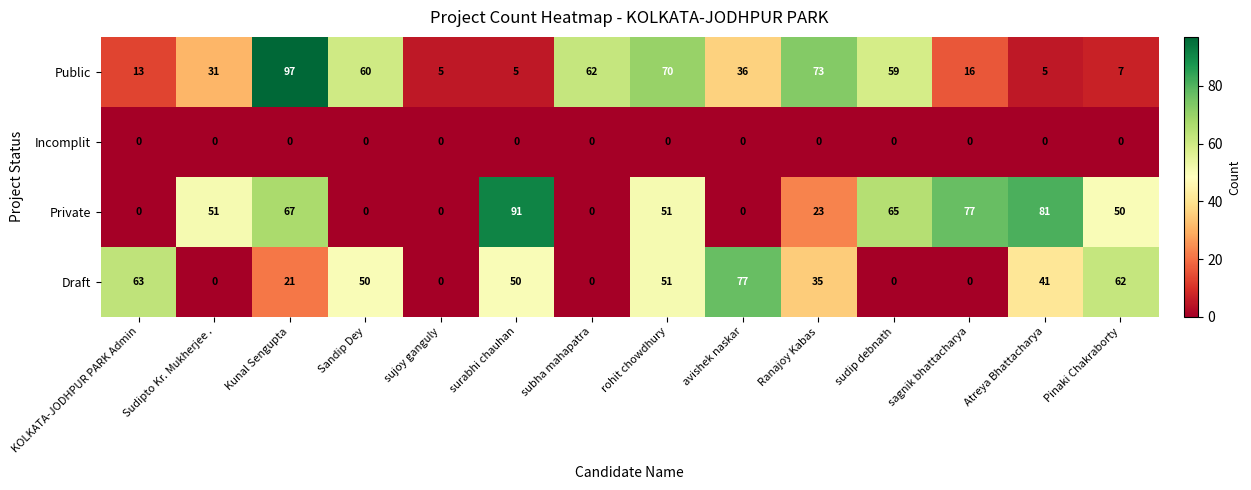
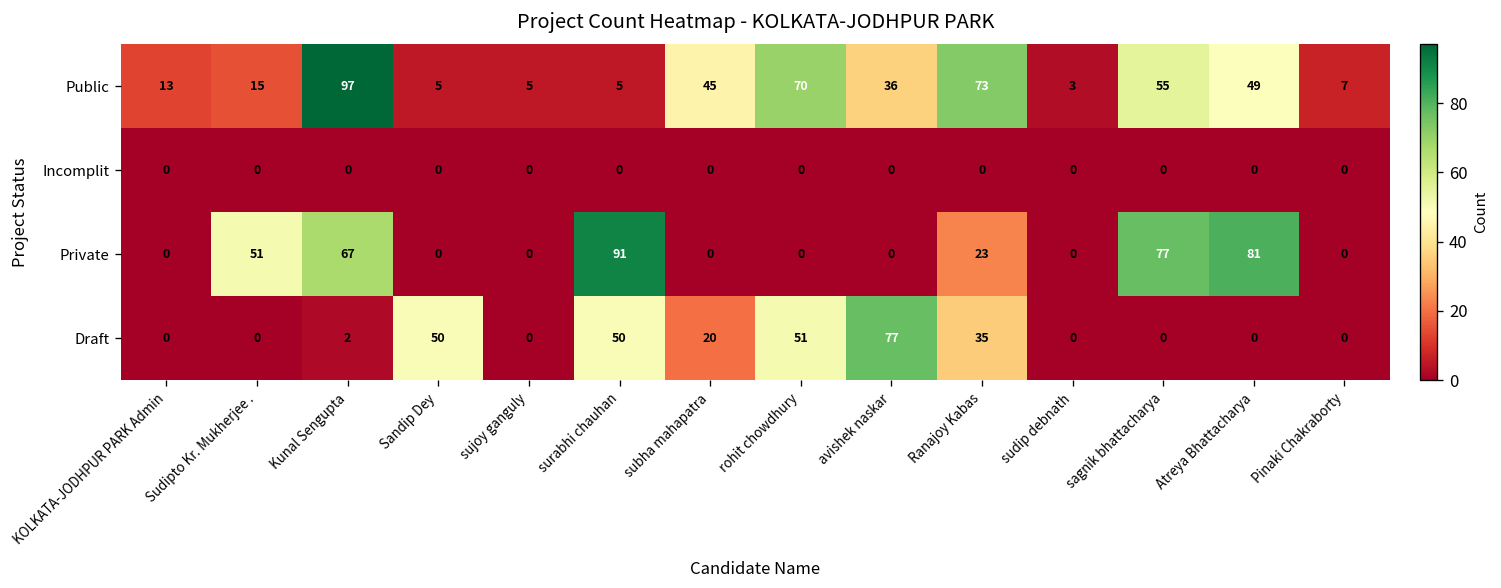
  {
    "Public": {
      "KOLKATA-JODHPUR PARK Admin": 13,
-     "Sudipto Kr. Mukherjee .": 31,
+     "Sudipto Kr. Mukherjee .": 15,
      "Kunal Sengupta": 97,
-     "Sandip Dey": 60,
+     "Sandip Dey": 5,
      "sujoy ganguly": 5,
      "surabhi chauhan": 5,
-     "subha mahapatra": 62,
+     "subha mahapatra": 45,
      "rohit chowdhury": 70,
      "avishek naskar": 36,
      "Ranajoy Kabas": 73,
-     "sudip debnath": 59,
-     "sagnik bhattacharya": 16,
-     "Atreya Bhattacharya": 5,
+     "sudip debnath": 3,
+     "sagnik bhattacharya": 55,
+     "Atreya Bhattacharya": 49,
      "Pinaki Chakraborty": 7
    },
    "Incomplit": {
      "KOLKATA-JODHPUR PARK Admin": 0,
      "Sudipto Kr. Mukherjee .": 0,
      "Kunal Sengupta": 0,
      "Sandip Dey": 0,
      "sujoy ganguly": 0,
      "surabhi chauhan": 0,
      "subha mahapatra": 0,
      "rohit chowdhury": 0,
      "avishek naskar": 0,
      "Ranajoy Kabas": 0,
      "sudip debnath": 0,
      "sagnik bhattacharya": 0,
      "Atreya Bhattacharya": 0,
      "Pinaki Chakraborty": 0
    },
    "Private": {
      "KOLKATA-JODHPUR PARK Admin": 0,
      "Sudipto Kr. Mukherjee .": 51,
      "Kunal Sengupta": 67,
      "Sandip Dey": 0,
      "sujoy ganguly": 0,
      "surabhi chauhan": 91,
      "subha mahapatra": 0,
-     "rohit chowdhury": 51,
+     "rohit chowdhury": 0,
      "avishek naskar": 0,
      "Ranajoy Kabas": 23,
-     "sudip debnath": 65,
+     "sudip debnath": 0,
      "sagnik bhattacharya": 77,
      "Atreya Bhattacharya": 81,
-     "Pinaki Chakraborty": 50
+     "Pinaki Chakraborty": 0
    },
    "Draft": {
-     "KOLKATA-JODHPUR PARK Admin": 63,
+     "KOLKATA-JODHPUR PARK Admin": 0,
      "Sudipto Kr. Mukherjee .": 0,
-     "Kunal Sengupta": 21,
+     "Kunal Sengupta": 2,
      "Sandip Dey": 50,
      "sujoy ganguly": 0,
      "surabhi chauhan": 50,
-     "subha mahapatra": 0,
+     "subha mahapatra": 20,
      "rohit chowdhury": 51,
      "avishek naskar": 77,
      "Ranajoy Kabas": 35,
      "sudip debnath": 0,
      "sagnik bhattacharya": 0,
-     "Atreya Bhattacharya": 41,
-     "Pinaki Chakraborty": 62
+     "Atreya Bhattacharya": 0,
+     "Pinaki Chakraborty": 0
    }
  }
